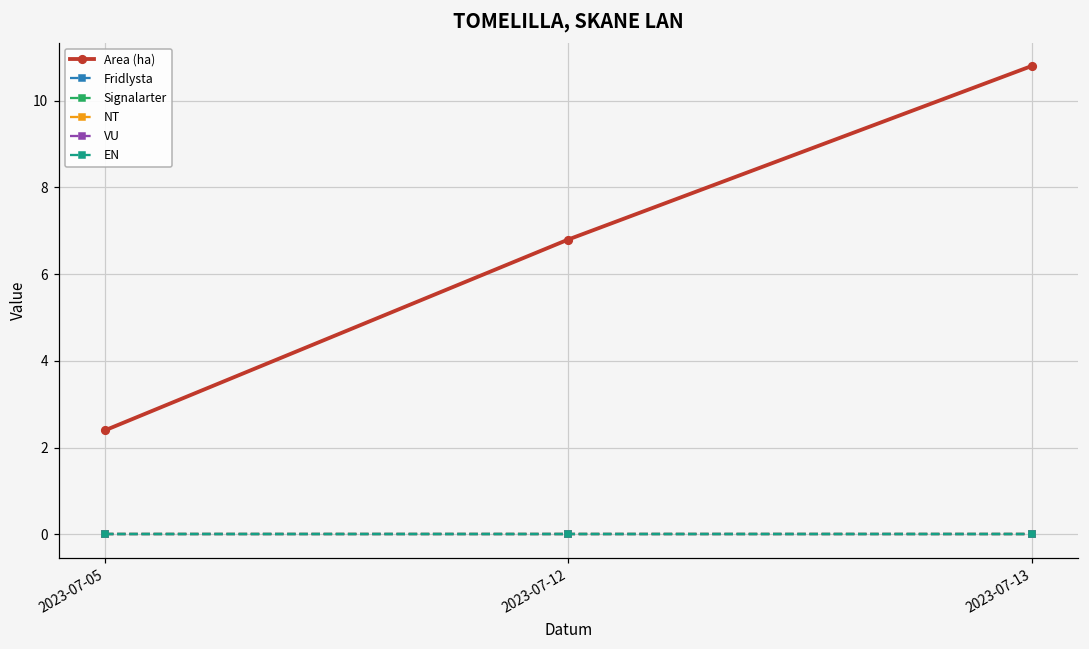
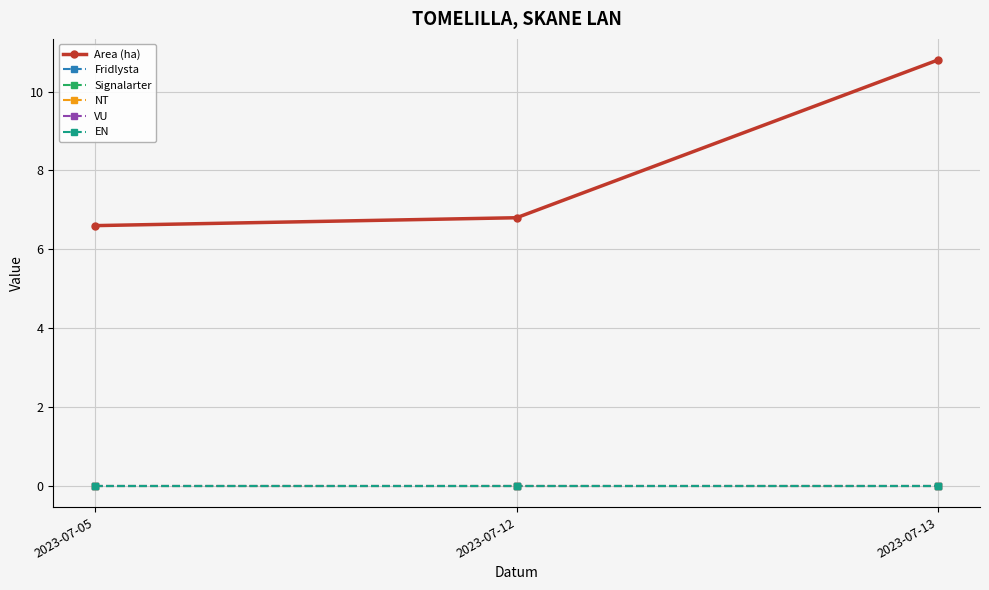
  {
    "Area (ha)": {
-     "2023-07-05": 2.4,
+     "2023-07-05": 6.6,
      "2023-07-12": 6.8,
      "2023-07-13": 10.8
    },
    "EN": {
      "2023-07-05": 0.0,
      "2023-07-12": 0.0,
      "2023-07-13": 0.0
    }
  }
